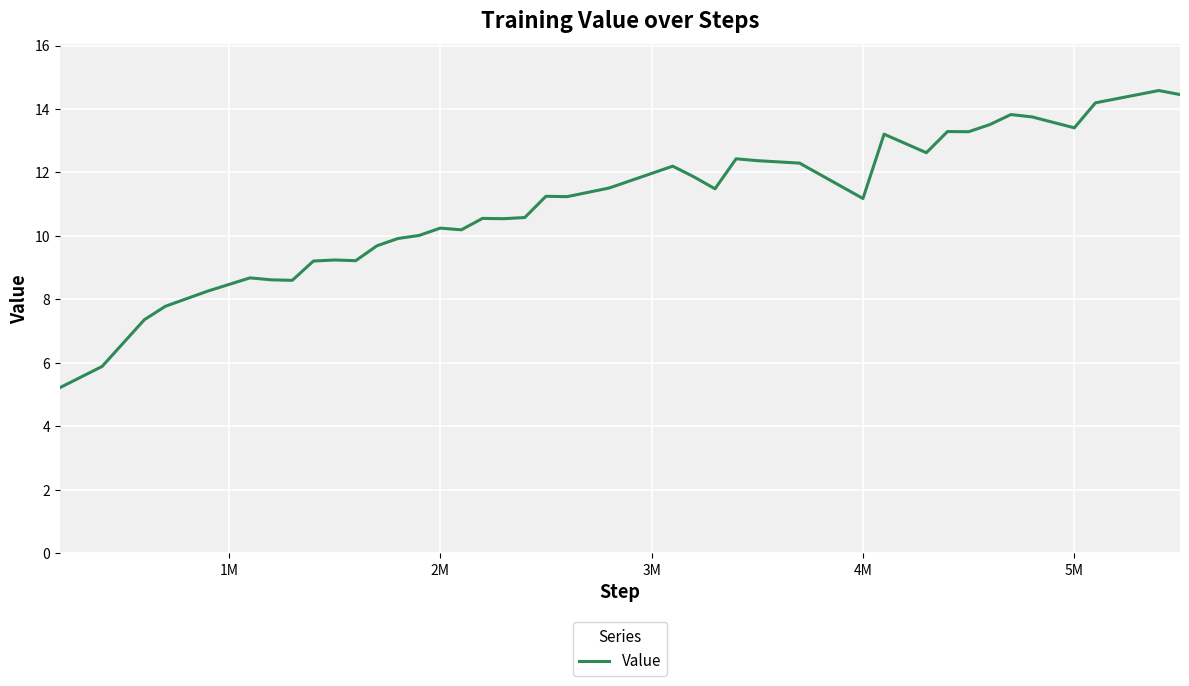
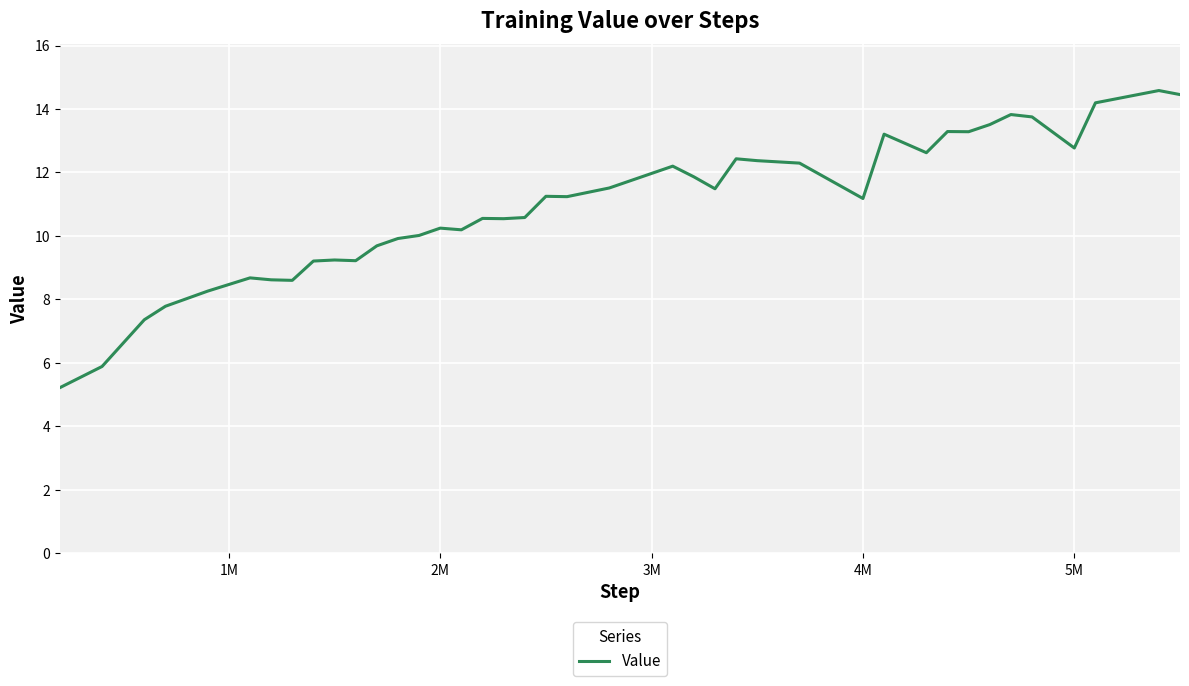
  {
    "2M": 10.2,
    "4M": 11.2,
-   "5M": 13.4
+   "5M": 12.8
  }
